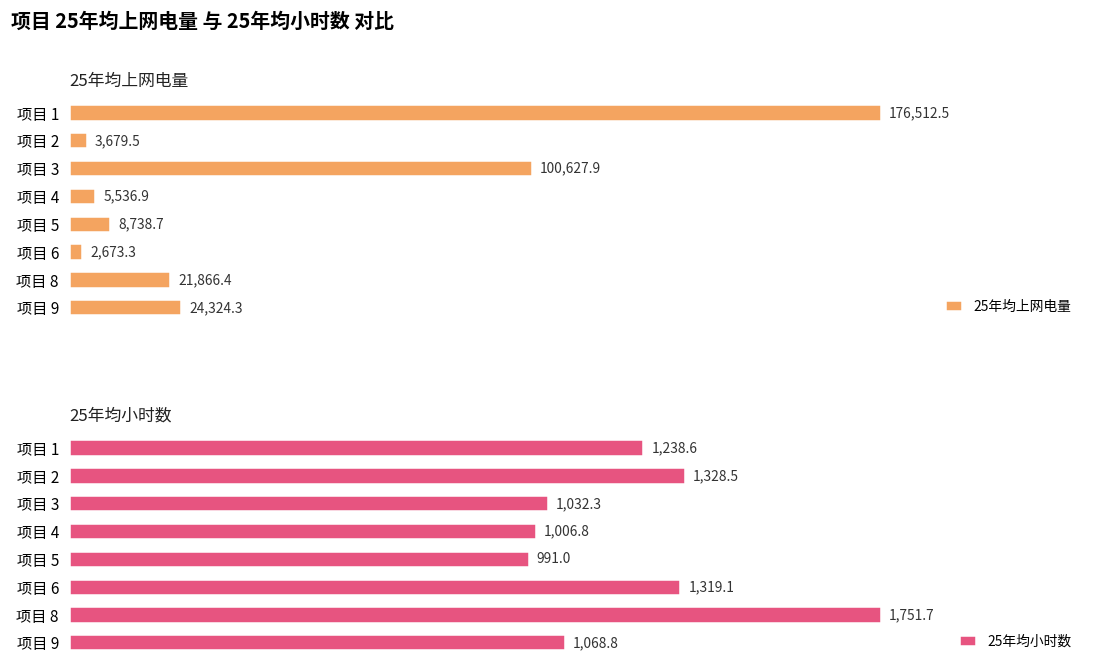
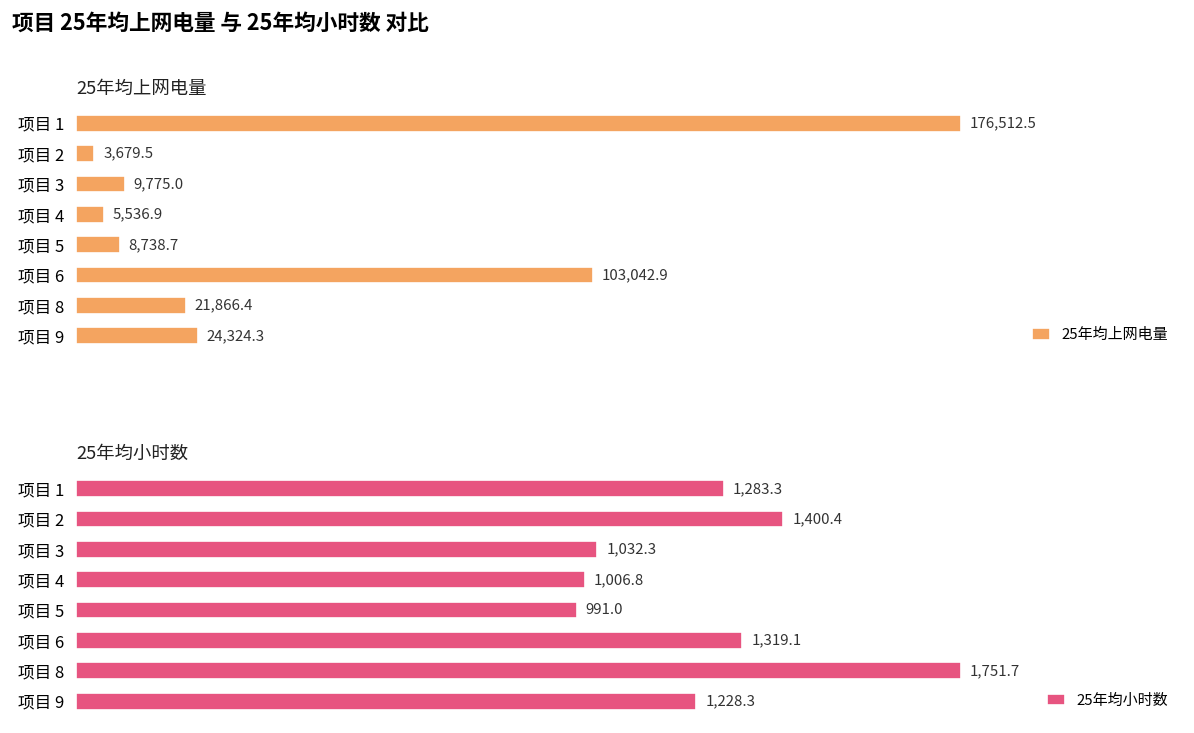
  {
    "25年均上网电量": {
      "项目 1": "176,512.5",
      "项目 2": "3,679.5",
-     "项目 3": "100,627.9",
+     "项目 3": "9,775.0",
      "项目 4": "5,536.9",
      "项目 5": "8,738.7",
-     "项目 6": "2,673.3",
+     "项目 6": "103,042.9",
      "项目 8": "21,866.4",
      "项目 9": "24,324.3"
    },
    "25年均小时数": {
-     "项目 1": "1,238.6",
-     "项目 2": "1,328.5",
+     "项目 1": "1,283.3",
+     "项目 2": "1,400.4",
      "项目 3": "1,032.3",
      "项目 4": "1,006.8",
      "项目 5": "991.0",
      "项目 6": "1,319.1",
      "项目 8": "1,751.7",
-     "项目 9": "1,068.8"
+     "项目 9": "1,228.3"
    }
  }
